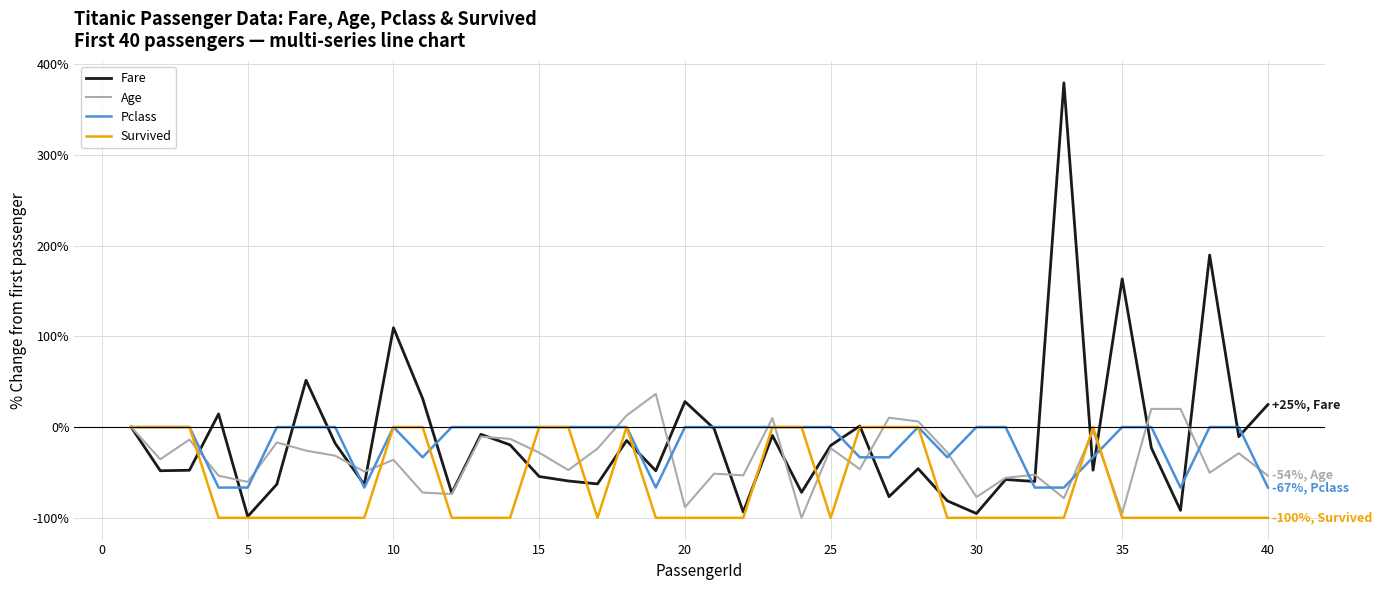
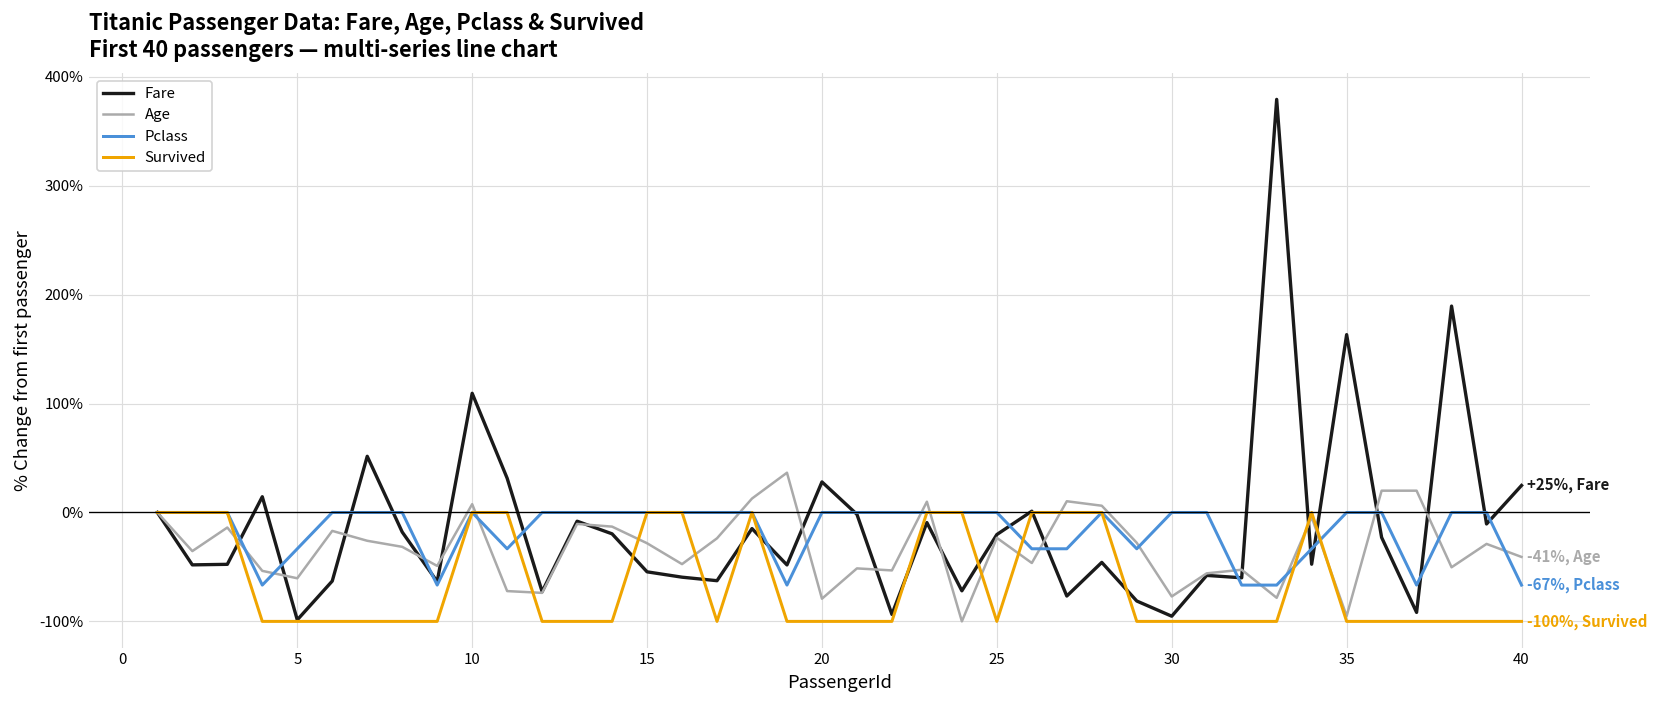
  {
    "Fare": {
      "40": "+25%,"
    },
    "Age": {
-     "10": "-40%",
-     "20": "-90%",
-     "40": "-54%,"
+     "10": "10%",
+     "20": "-80%",
+     "40": "-41%,"
    },
    "Pclass": {
-     "5": "-70%",
+     "5": "-30%",
      "20": "0%",
      "25": "0%",
      "30": "0%",
      "35": "0%"
    },
    "Survived": {
      "40": "-100%,"
    }
  }
